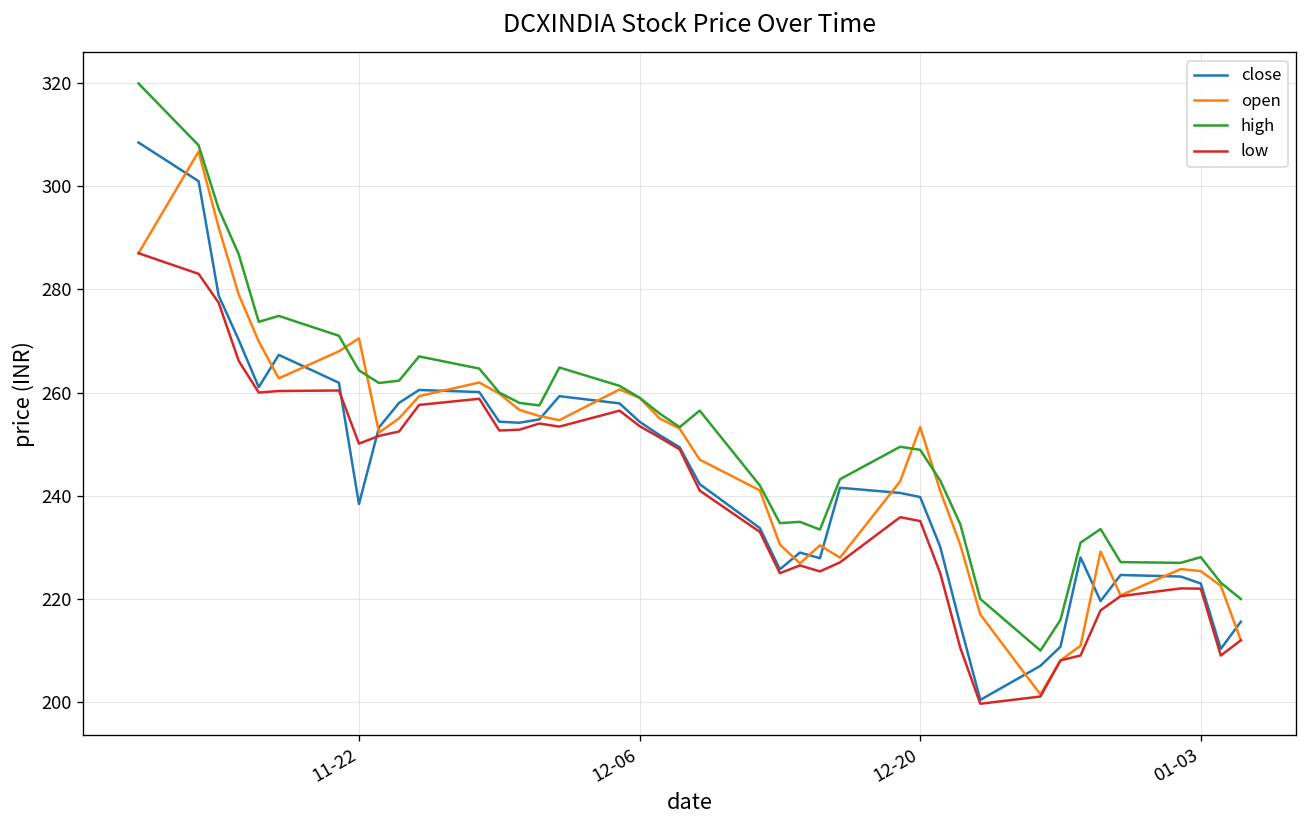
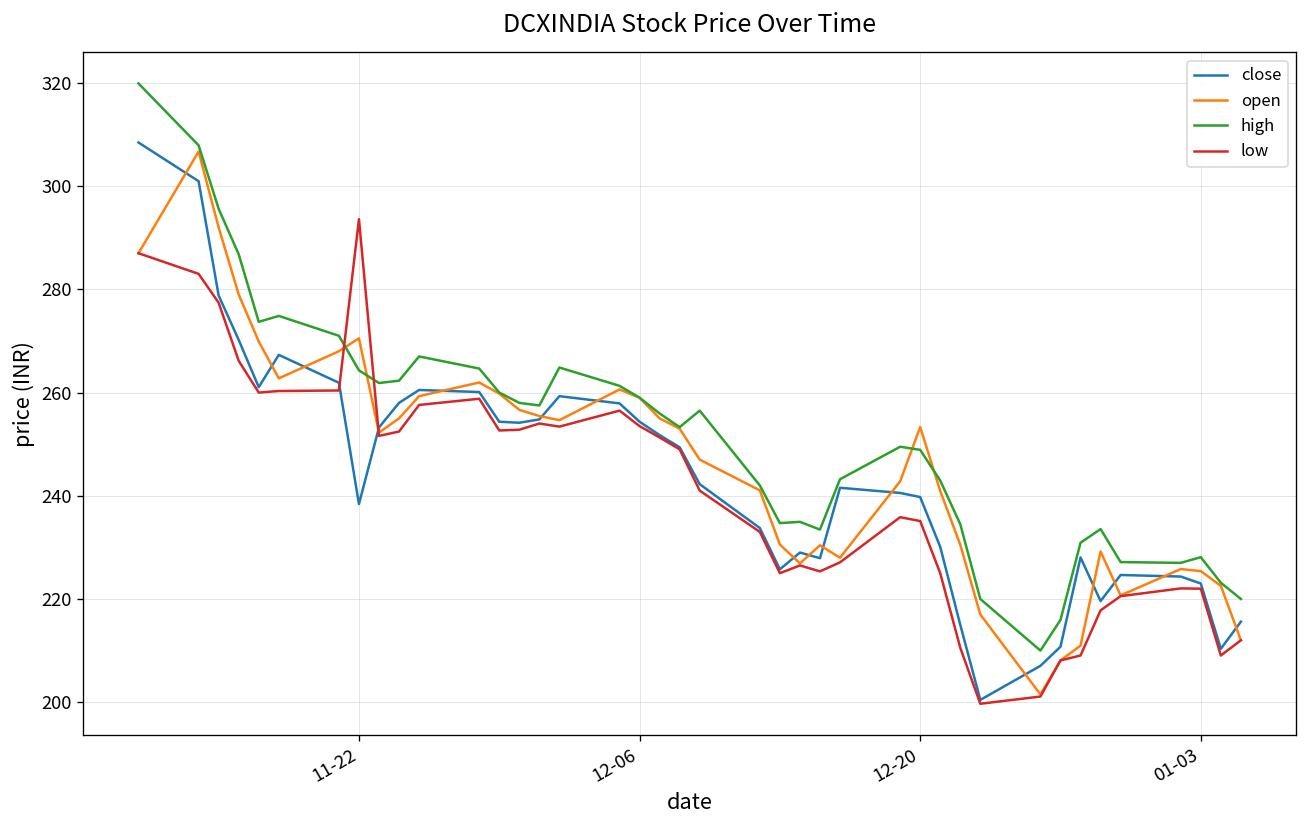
  {
    "close": {
      "11-22": 238,
      "12-06": 254,
      "12-20": 240,
      "01-03": 223
    },
    "open": {
      "11-22": 271,
      "12-20": 253,
      "01-03": 225
    },
    "high": {
      "11-22": 264,
      "12-20": 249,
      "01-03": 228
    },
    "low": {
-     "11-22": 250,
+     "11-22": 294,
      "12-06": 254,
      "12-20": 235,
      "01-03": 222
    }
  }
